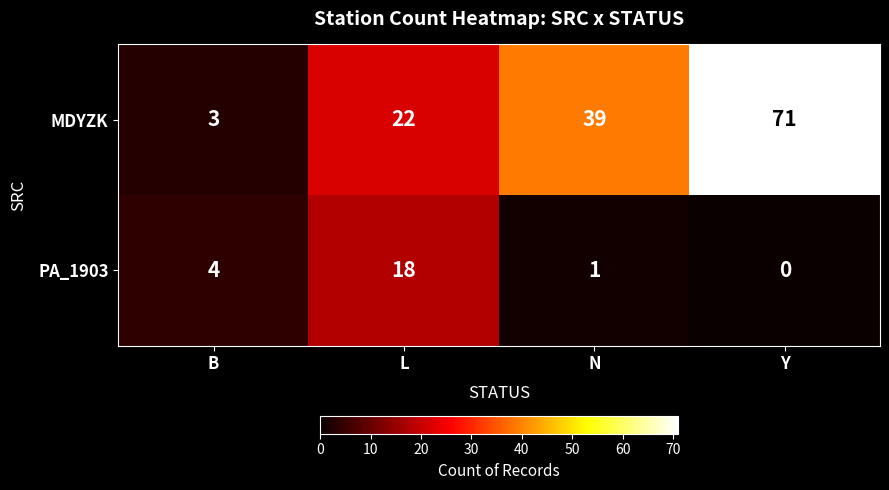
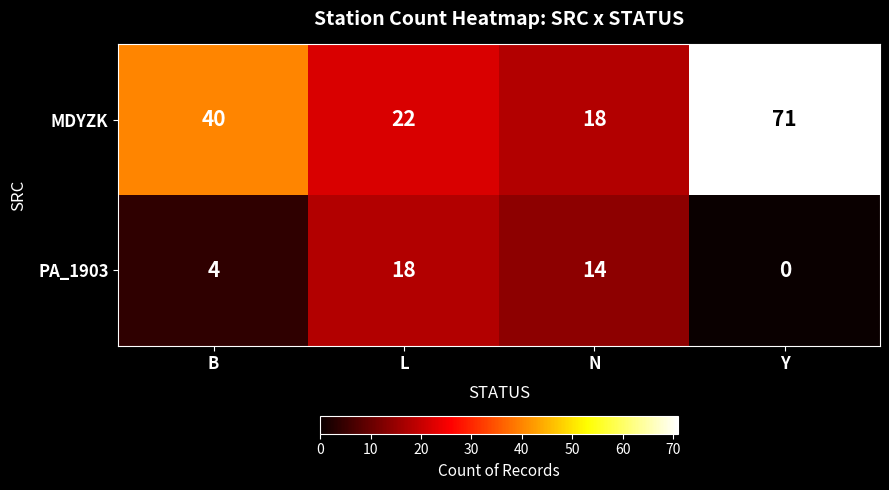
  {
    "MDYZK": {
-     "B": 3,
+     "B": 40,
      "L": 22,
-     "N": 39,
+     "N": 18,
      "Y": 71
    },
    "PA_1903": {
      "B": 4,
      "L": 18,
-     "N": 1,
+     "N": 14,
      "Y": 0
    }
  }
